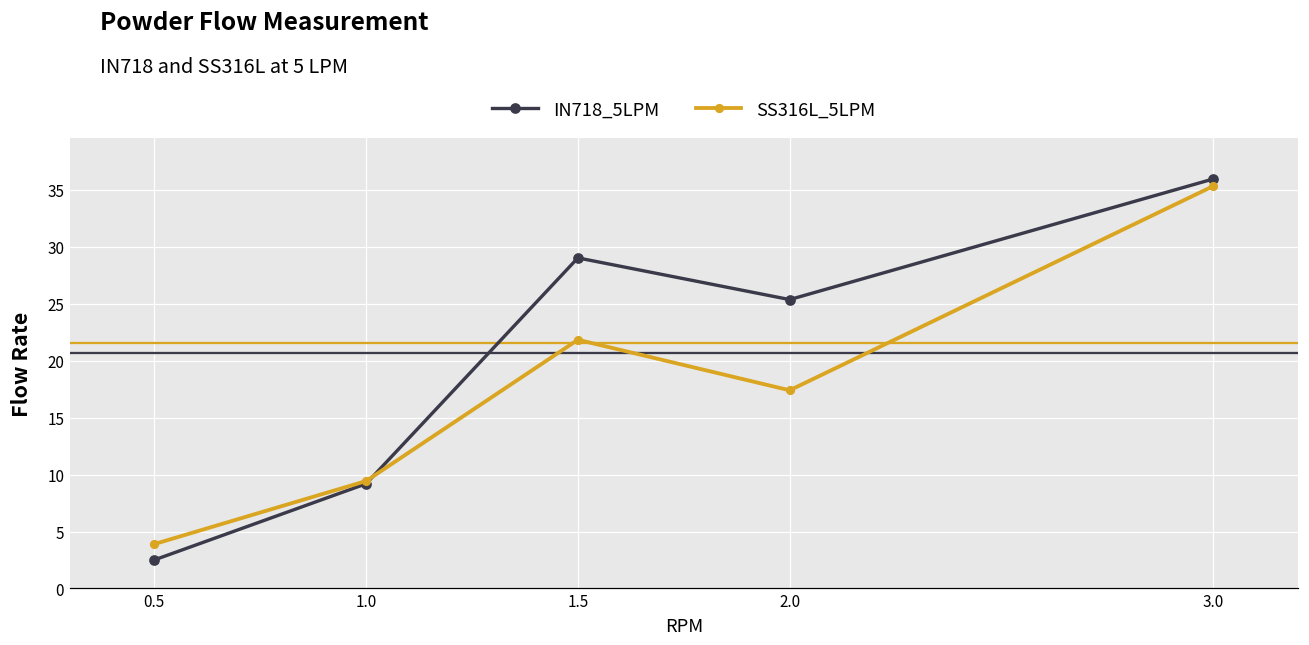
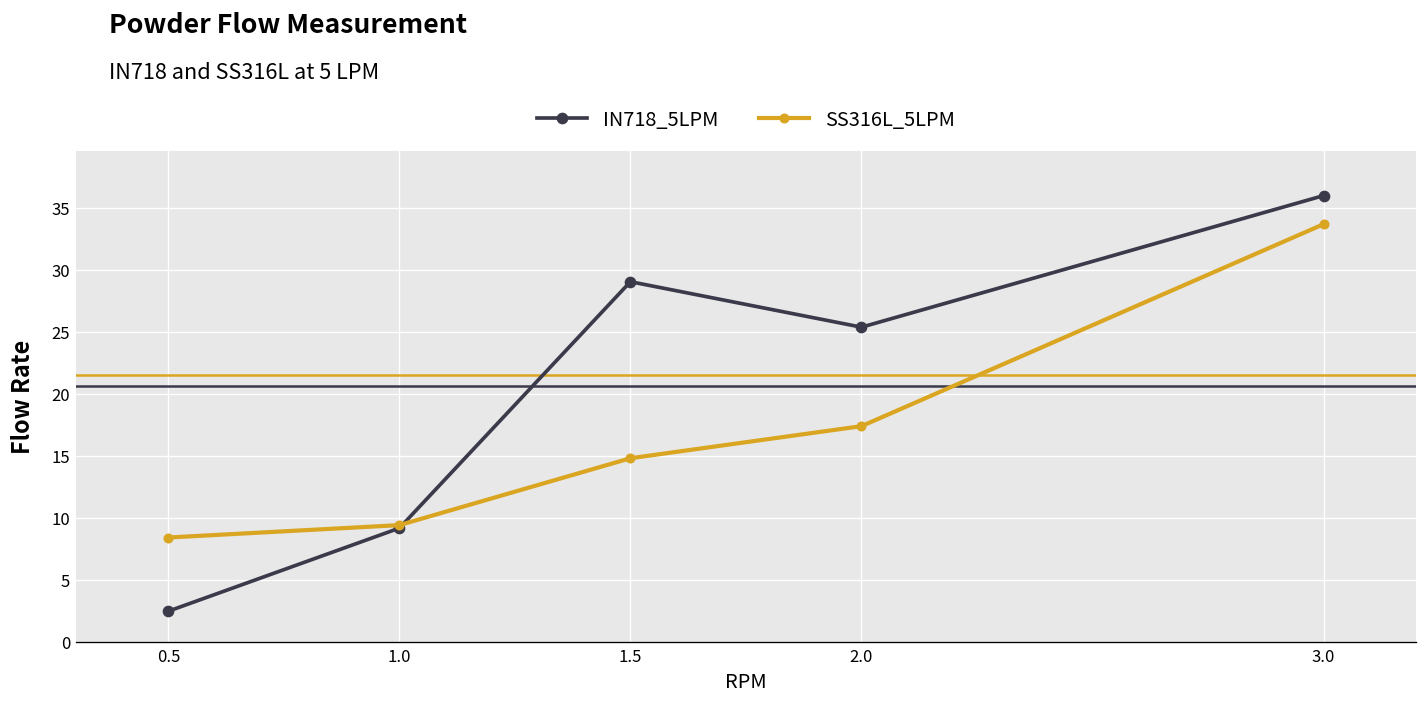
  {
    "IN718_5LPM": {
      "0.5": 2.5,
      "1.5": 29.0,
      "2.0": 25.4,
      "3.0": 36.0
    },
    "SS316L_5LPM": {
-     "0.5": 3.9,
-     "1.5": 21.8,
+     "0.5": 8.4,
+     "1.5": 14.8,
      "2.0": 17.4,
-     "3.0": 35.4
+     "3.0": 33.7
    }
  }
